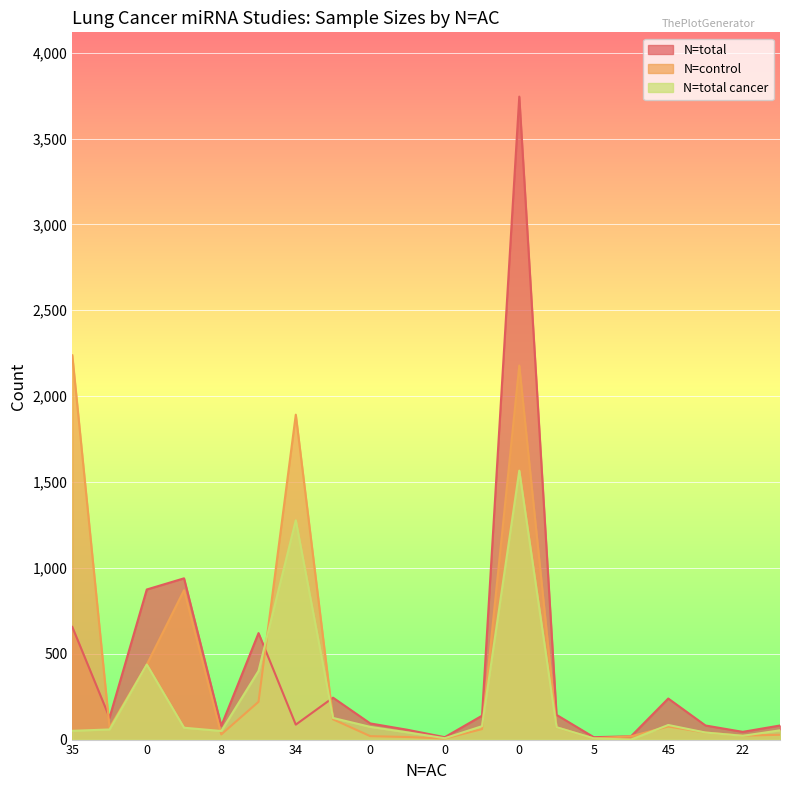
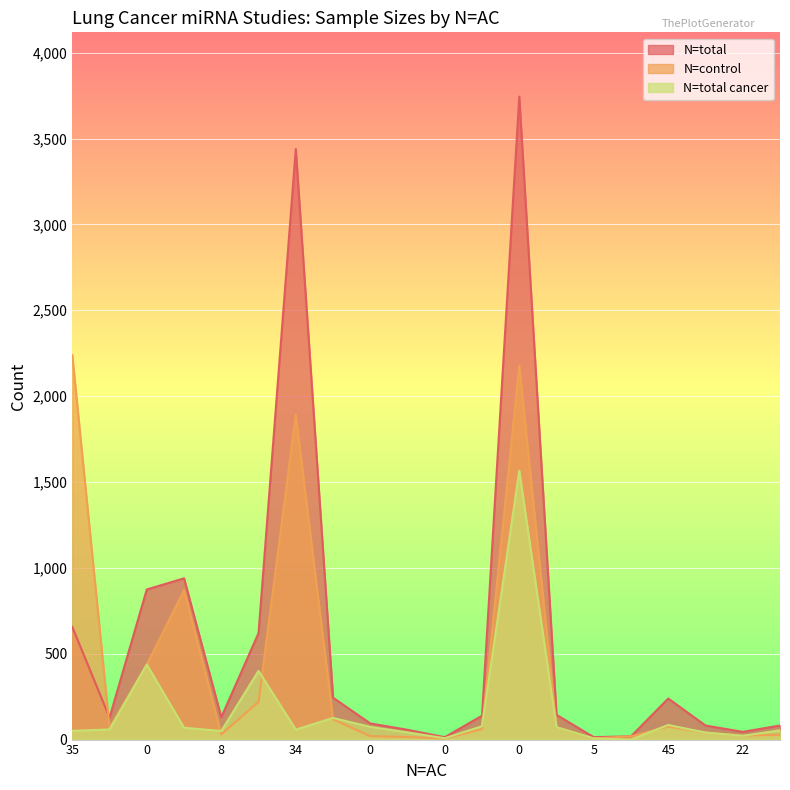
  {
    "N=total": {
      "35": "660",
-     "8": "80",
-     "34": "90",
+     "8": "130",
+     "34": "3,440",
      "45": "240",
      "22": "50"
    },
    "N=control": {
      "35": "2,240",
      "8": "30",
      "34": "1,890"
    },
    "N=total cancer": {
      "35": "50",
      "8": "50",
-     "34": "1,280"
+     "34": "60"
    }
  }
